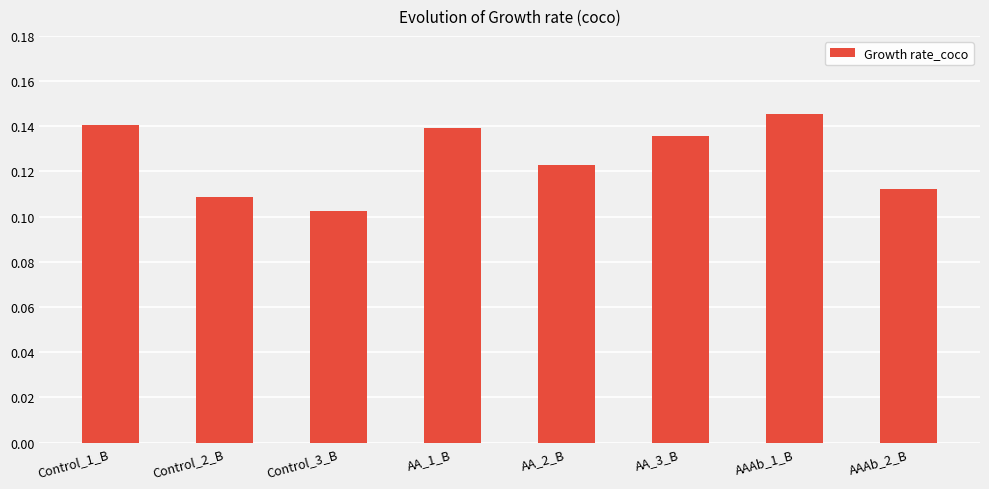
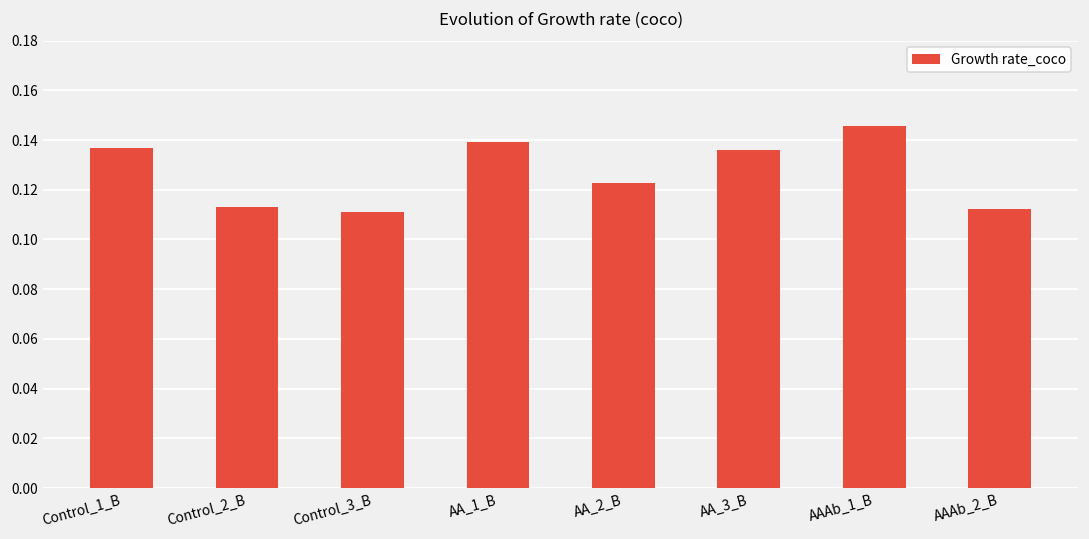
  {
-   "Control_1_B": 0.141,
-   "Control_2_B": 0.109,
-   "Control_3_B": 0.103,
+   "Control_1_B": 0.137,
+   "Control_2_B": 0.113,
+   "Control_3_B": 0.111,
    "AA_1_B": 0.139,
    "AA_2_B": 0.123,
    "AA_3_B": 0.136,
    "AAAb_1_B": 0.146,
    "AAAb_2_B": 0.112
  }
